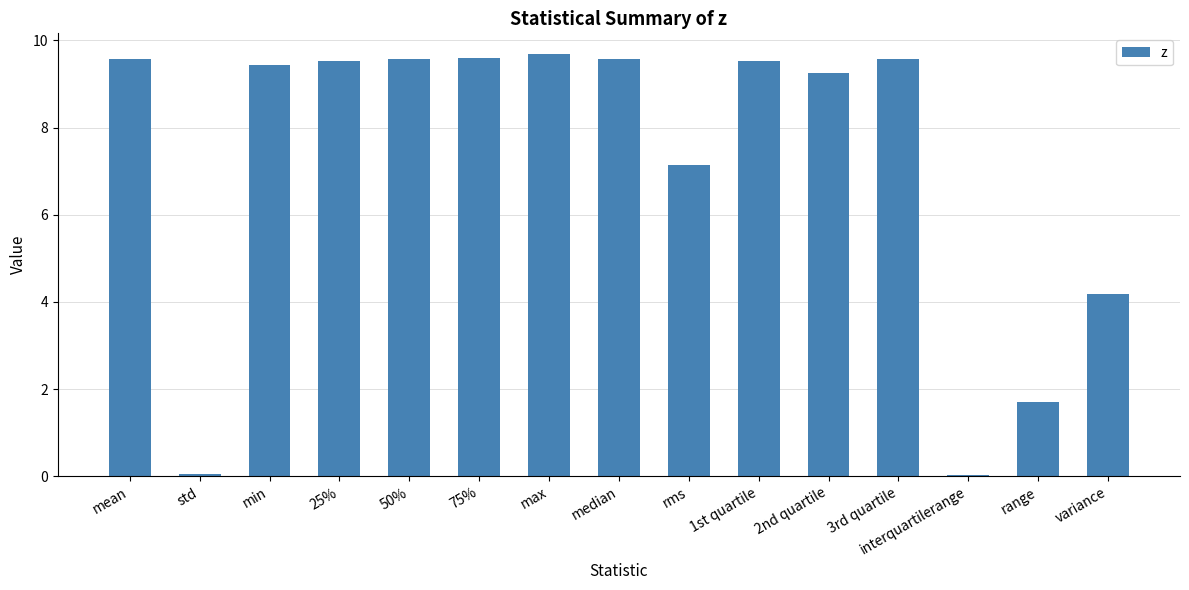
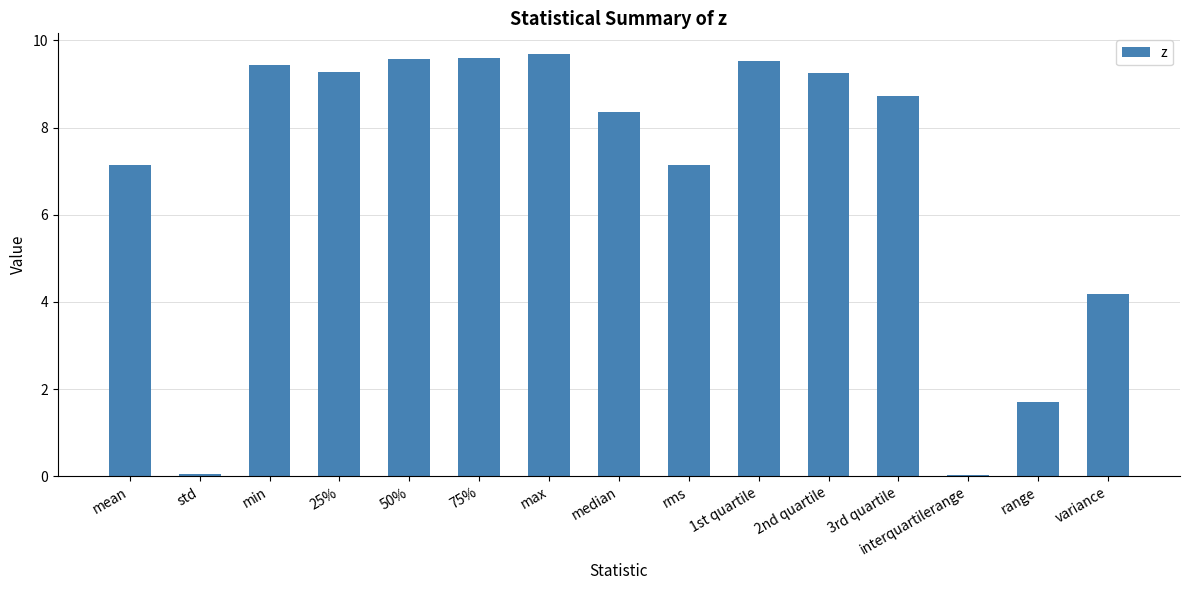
  {
-   "mean": 9.6,
+   "mean": 7.2,
    "min": 9.4,
-   "25%": 9.5,
+   "25%": 9.3,
    "50%": 9.6,
    "75%": 9.6,
    "max": 9.7,
-   "median": 9.6,
+   "median": 8.4,
    "rms": 7.1,
    "1st quartile": 9.5,
    "2nd quartile": 9.3,
-   "3rd quartile": 9.6,
+   "3rd quartile": 8.7,
    "range": 1.7,
    "variance": 4.2
  }
